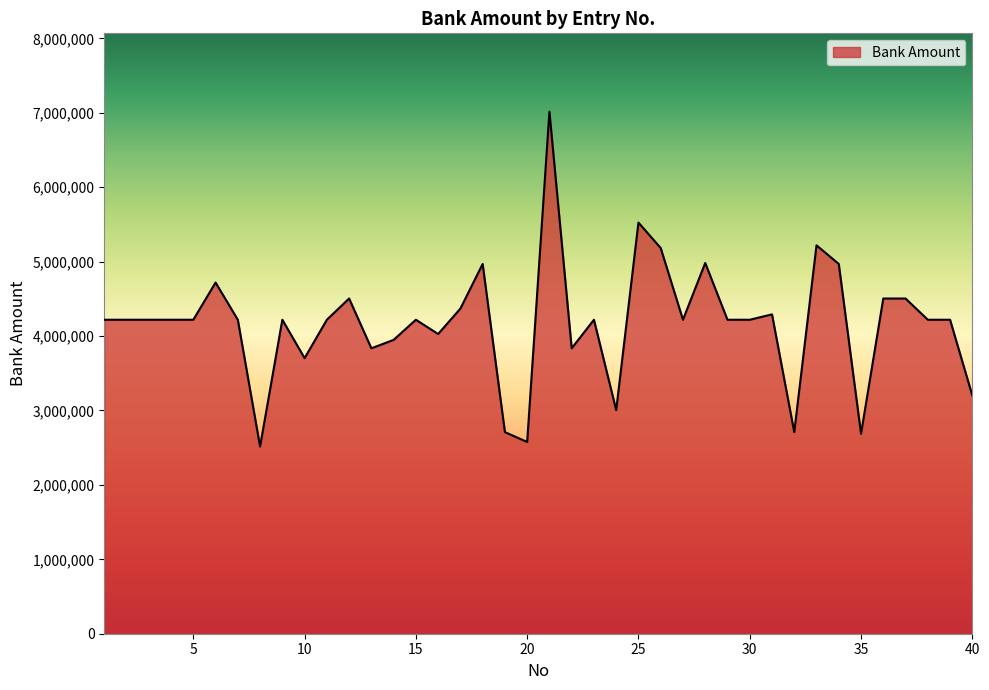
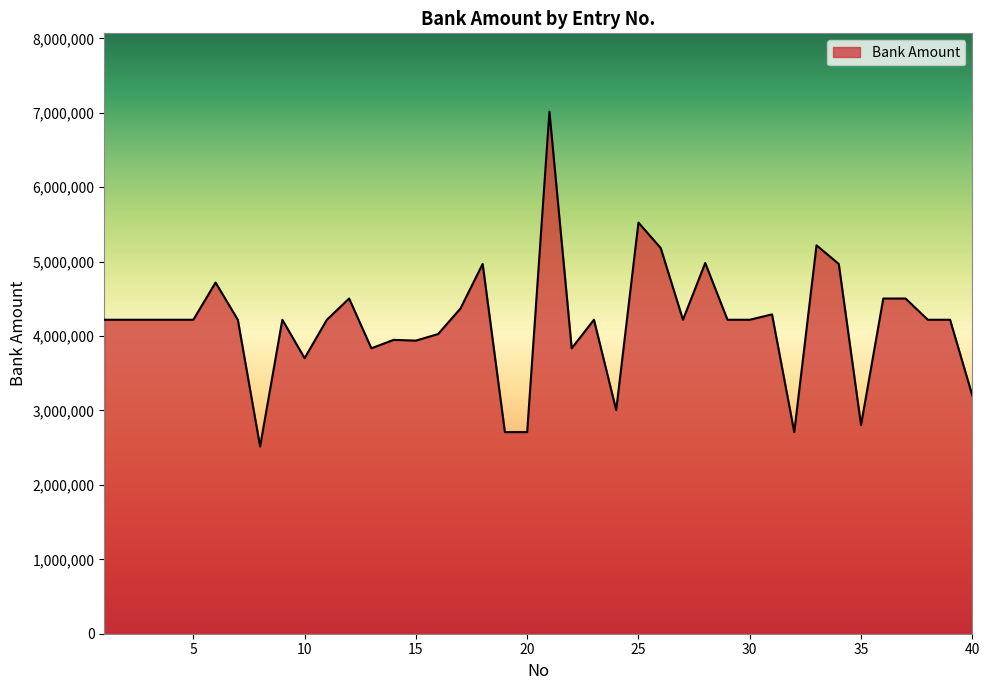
  {
    "5": "4,200,000",
    "10": "3,700,000",
-   "15": "4,200,000",
-   "20": "2,600,000",
+   "15": "3,900,000",
+   "20": "2,700,000",
    "25": "5,500,000",
    "30": "4,200,000",
-   "35": "2,700,000",
+   "35": "2,800,000",
    "40": "3,200,000"
  }
